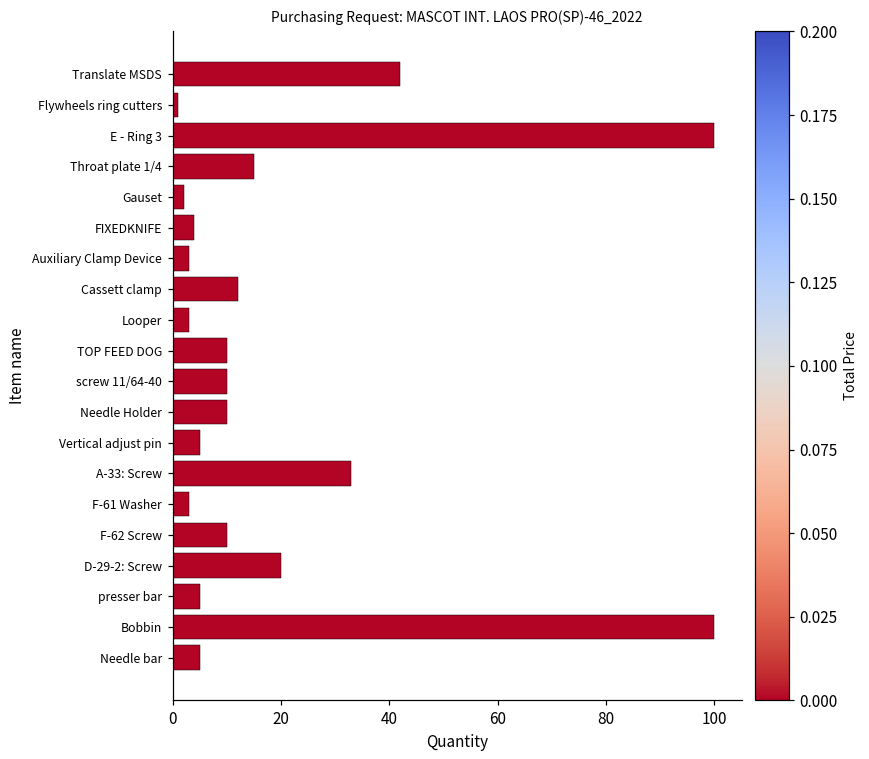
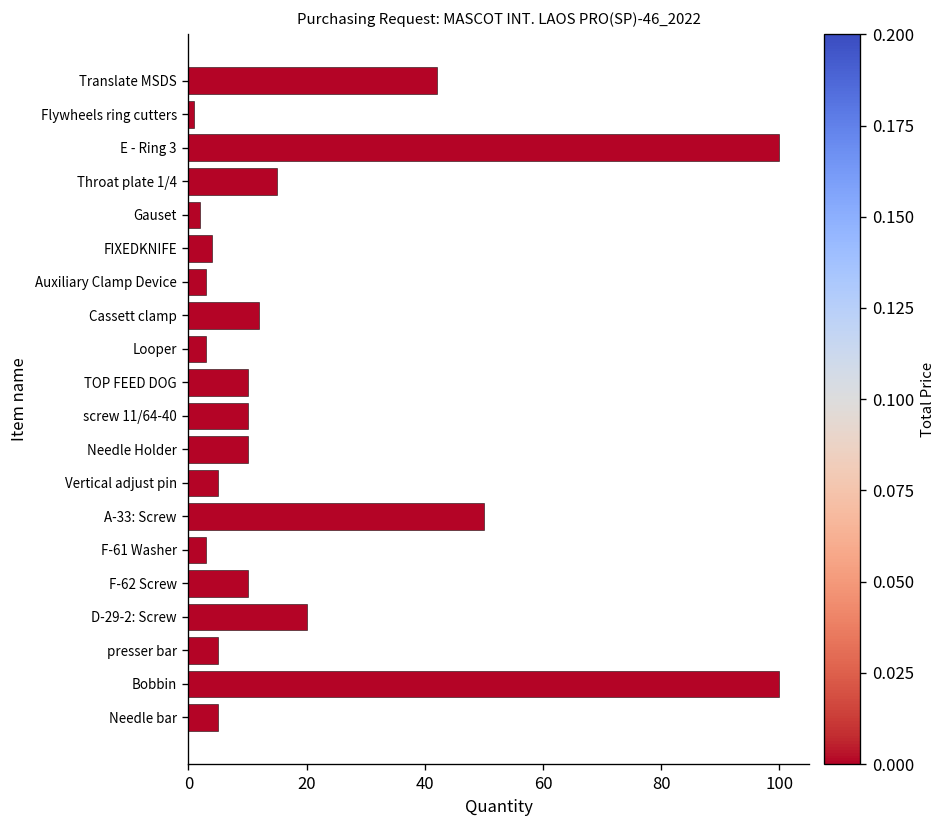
  {
    "Translate MSDS": 42,
    "Flywheels ring cutters": 1,
    "E - Ring 3": 100,
    "Throat plate 1/4": 15,
    "Gauset": 2,
    "FIXEDKNIFE": 4,
    "Auxiliary Clamp Device": 3,
    "Cassett clamp": 12,
    "Looper": 3,
    "TOP FEED DOG": 10,
    "screw 11/64-40": 10,
    "Needle Holder": 10,
    "Vertical adjust pin": 5,
-   "A-33: Screw": 33,
+   "A-33: Screw": 50,
    "F-61 Washer": 3,
    "F-62 Screw": 10,
    "D-29-2: Screw": 20,
    "presser bar": 5,
    "Bobbin": 100,
    "Needle bar": 5
  }
